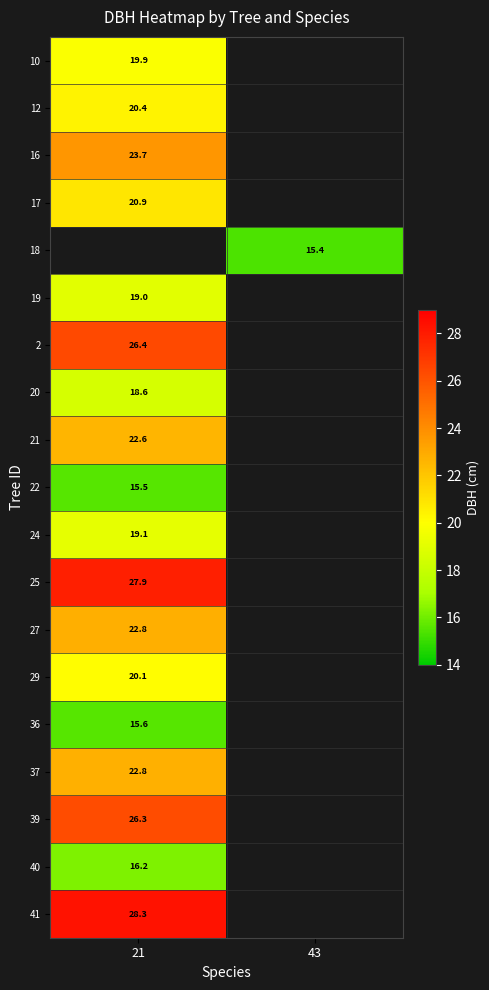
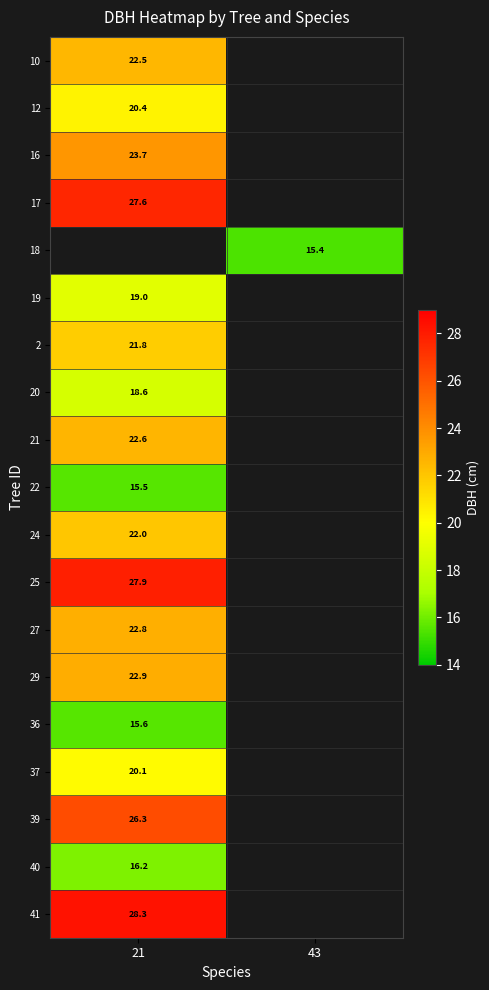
  {
    "10": {
-     "21": 19.9
+     "21": 22.5
    },
    "12": {
      "21": 20.4
    },
    "16": {
      "21": 23.7
    },
    "17": {
-     "21": 20.9
+     "21": 27.6
    },
    "18": {
      "43": 15.4
    },
    "19": {
      "21": 19.0
    },
    "2": {
-     "21": 26.4
+     "21": 21.8
    },
    "20": {
      "21": 18.6
    },
    "21": {
      "21": 22.6
    },
    "22": {
      "21": 15.5
    },
    "24": {
-     "21": 19.1
+     "21": 22.0
    },
    "25": {
      "21": 27.9
    },
    "27": {
      "21": 22.8
    },
    "29": {
-     "21": 20.1
+     "21": 22.9
    },
    "36": {
      "21": 15.6
    },
    "37": {
-     "21": 22.8
+     "21": 20.1
    },
    "39": {
      "21": 26.3
    },
    "40": {
      "21": 16.2
    },
    "41": {
      "21": 28.3
    }
  }
